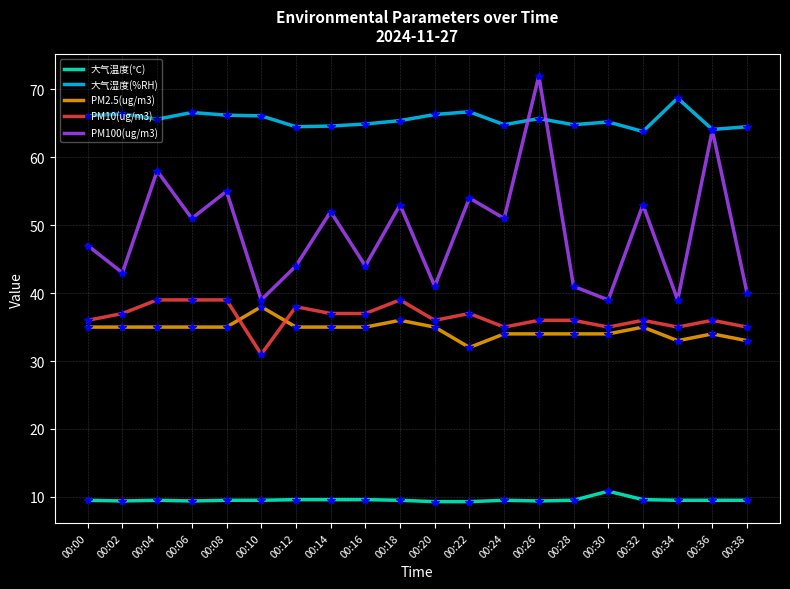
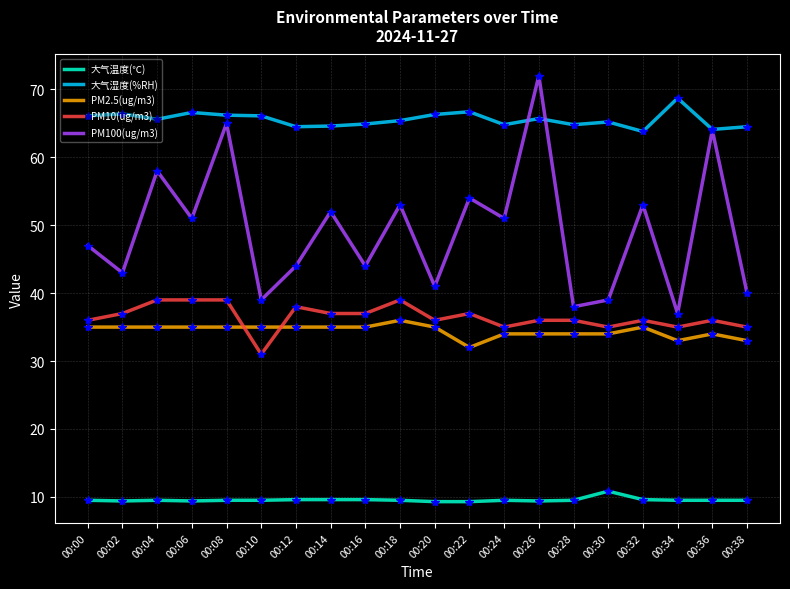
  {
    "大气温度(℃)": {
      "00:00": 10,
      "00:02": 9,
      "00:04": 10,
      "00:06": 9,
      "00:08": 10,
      "00:10": 10,
      "00:12": 10,
      "00:14": 10,
      "00:16": 10,
      "00:18": 10,
      "00:20": 9,
      "00:22": 9,
      "00:24": 10,
      "00:26": 9,
      "00:28": 10,
      "00:30": 11,
      "00:32": 10,
      "00:34": 10,
      "00:36": 10,
      "00:38": 10
    },
    "大气湿度(%RH)": {
      "00:06": 67,
      "00:08": 66,
      "00:10": 66,
      "00:12": 65,
      "00:14": 65,
      "00:16": 65,
      "00:18": 65,
      "00:20": 66,
      "00:22": 67,
      "00:24": 65,
      "00:26": 66,
      "00:28": 65,
      "00:30": 65,
      "00:32": 64,
      "00:34": 69,
      "00:38": 65
    },
    "PM2.5(ug/m3)": {
      "00:00": 35,
      "00:02": 35,
      "00:04": 35,
      "00:06": 35,
      "00:08": 35,
-     "00:10": 38,
+     "00:10": 35,
      "00:12": 35,
      "00:14": 35,
      "00:16": 35,
      "00:18": 36,
      "00:20": 35,
      "00:22": 32,
      "00:24": 34,
      "00:26": 34,
      "00:28": 34,
      "00:30": 34,
      "00:32": 35,
      "00:34": 33,
      "00:36": 34,
      "00:38": 33
    },
    "PM10(ug/m3)": {
      "00:00": 36,
      "00:02": 37,
      "00:04": 39,
      "00:06": 39,
      "00:08": 39,
      "00:10": 31,
      "00:12": 38,
      "00:14": 37,
      "00:16": 37,
      "00:18": 39,
      "00:20": 36,
      "00:22": 37,
      "00:24": 35,
      "00:26": 36,
      "00:28": 36,
      "00:30": 35,
      "00:32": 36,
      "00:34": 35,
      "00:36": 36,
      "00:38": 35
    },
    "PM100(ug/m3)": {
      "00:00": 47,
      "00:02": 43,
      "00:04": 58,
      "00:06": 51,
-     "00:08": 55,
+     "00:08": 65,
      "00:10": 39,
      "00:12": 44,
      "00:14": 52,
      "00:16": 44,
      "00:18": 53,
      "00:20": 41,
      "00:22": 54,
      "00:24": 51,
      "00:26": 72,
-     "00:28": 41,
+     "00:28": 38,
      "00:30": 39,
      "00:32": 53,
-     "00:34": 39,
+     "00:34": 37,
      "00:38": 40
    }
  }
